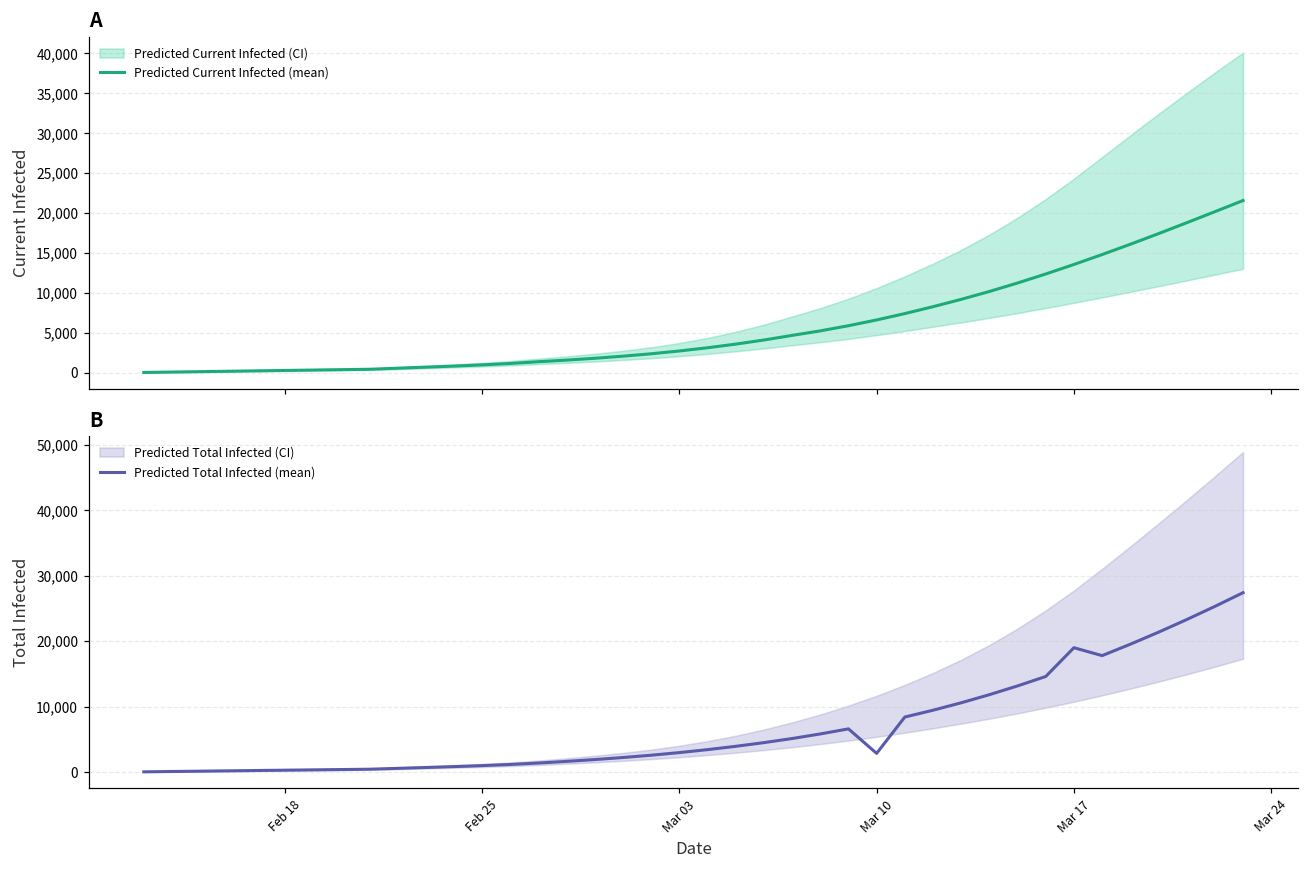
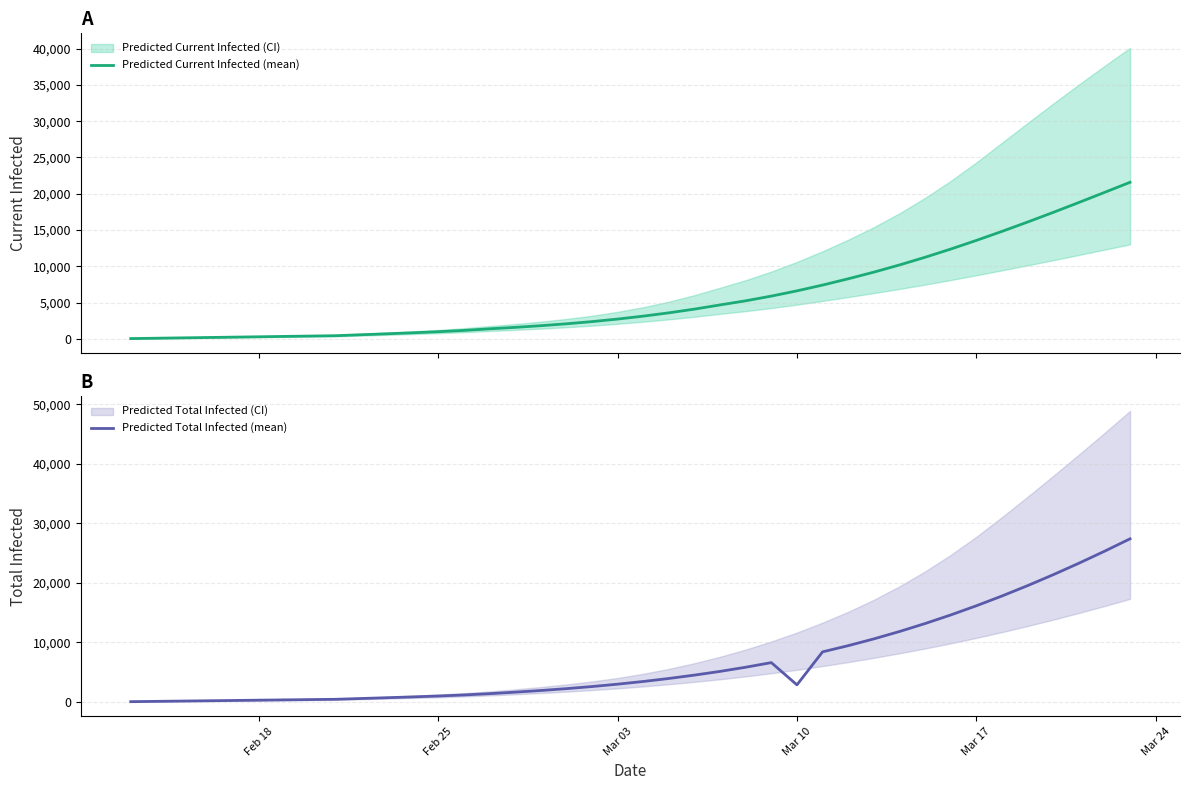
  {
    "B": {
      "Predicted Total Infected (mean)": {
        "Mar 03": "3,000",
        "Mar 10": "3,000",
-       "Mar 17": "19,000"
+       "Mar 17": "16,000"
      }
    }
  }
